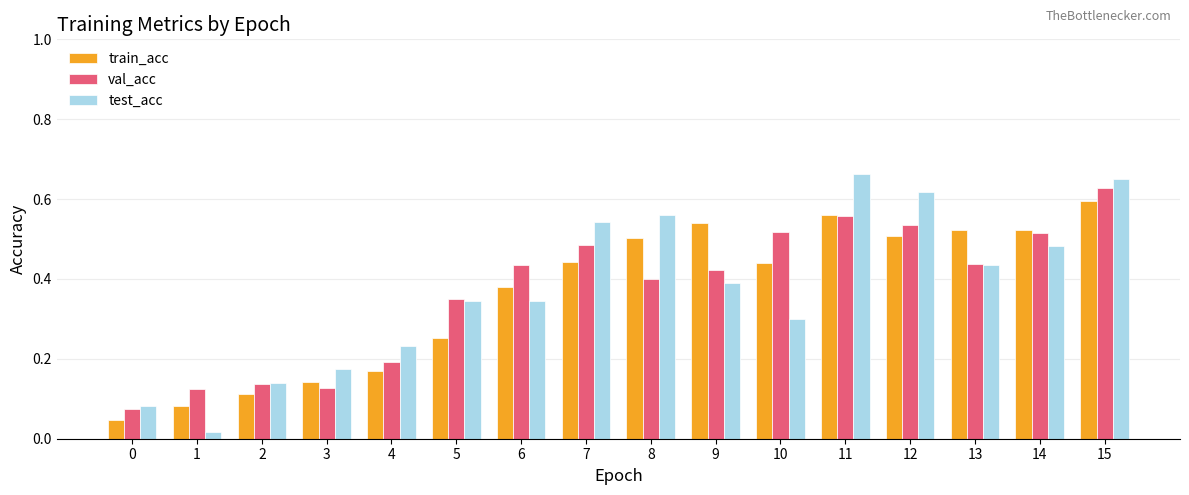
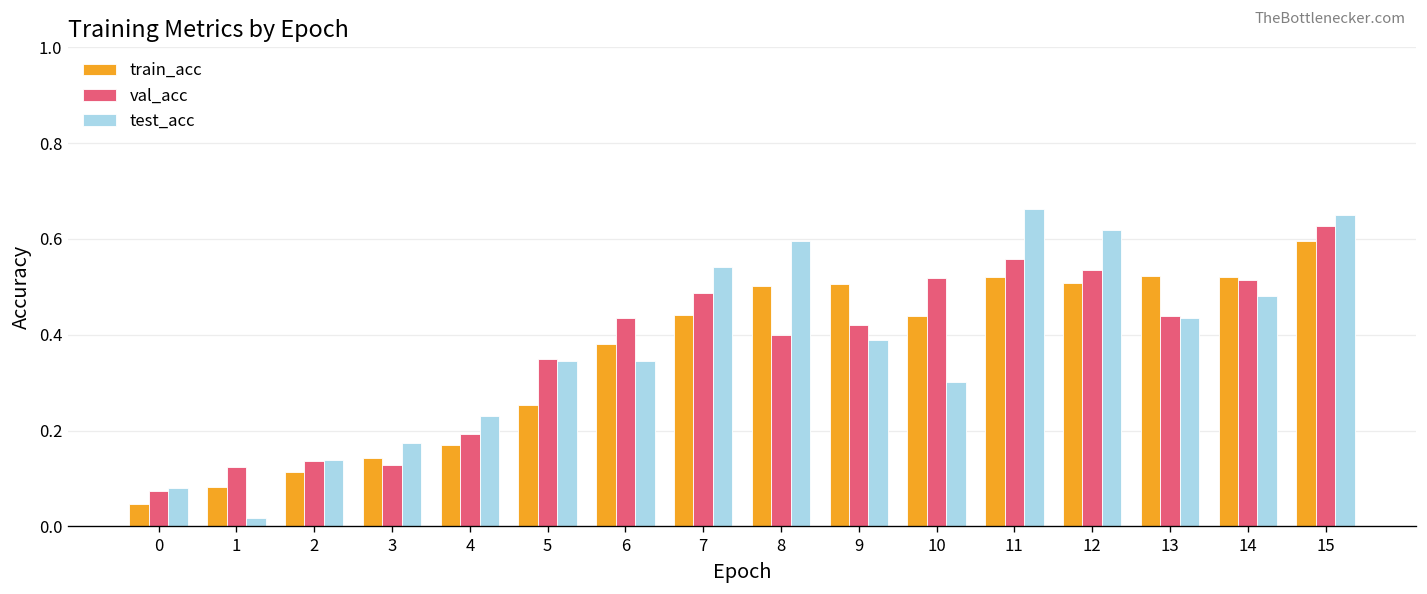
  {
    "train_acc": {
      "0": 0.05,
      "1": 0.08,
      "2": 0.11,
      "3": 0.14,
      "4": 0.17,
      "5": 0.25,
      "6": 0.38,
      "7": 0.44,
      "8": 0.50,
-     "9": 0.54,
+     "9": 0.51,
      "10": 0.44,
-     "11": 0.56,
+     "11": 0.52,
      "12": 0.51,
      "13": 0.52,
      "14": 0.52,
      "15": 0.60
    },
    "val_acc": {
      "0": 0.07,
      "1": 0.13,
      "2": 0.14,
      "3": 0.13,
      "4": 0.19,
      "5": 0.35,
      "6": 0.44,
      "7": 0.49,
      "8": 0.40,
      "9": 0.42,
      "10": 0.52,
      "11": 0.56,
      "12": 0.53,
      "13": 0.44,
      "14": 0.51,
      "15": 0.63
    },
    "test_acc": {
      "0": 0.08,
      "1": 0.02,
      "2": 0.14,
      "3": 0.17,
      "4": 0.23,
      "5": 0.34,
      "6": 0.34,
      "7": 0.54,
-     "8": 0.56,
+     "8": 0.59,
      "9": 0.39,
      "10": 0.30,
      "11": 0.66,
      "12": 0.62,
      "13": 0.44,
      "14": 0.48,
      "15": 0.65
    }
  }
